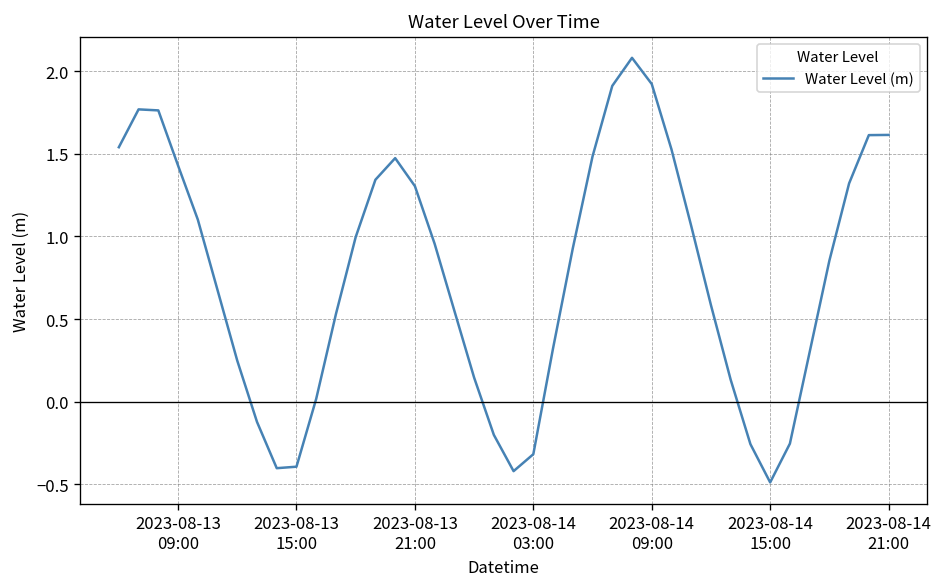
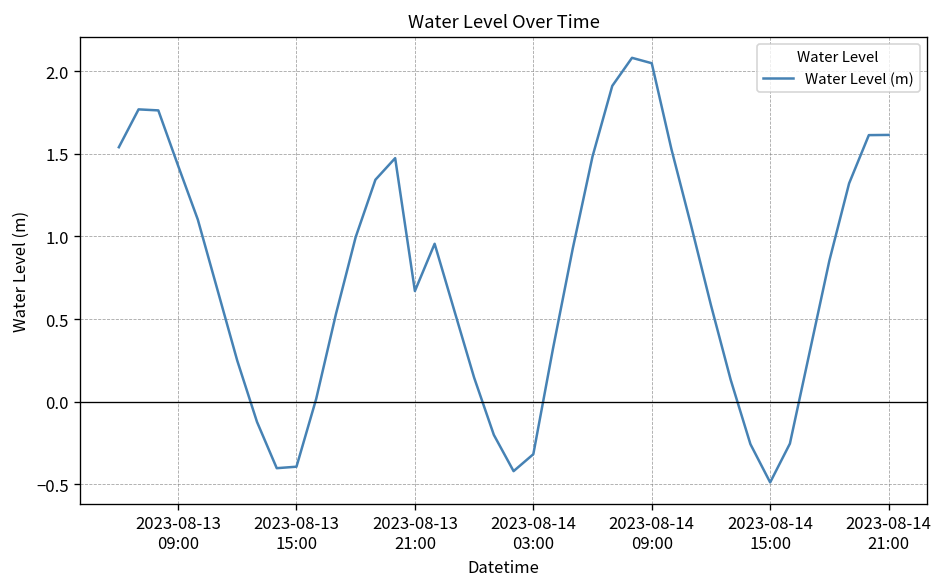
  {
    "2023-08-13 09:00": 1.43,
    "2023-08-13 15:00": -0.39,
-   "2023-08-13 21:00": 1.30,
+   "2023-08-13 21:00": 0.67,
    "2023-08-14 03:00": -0.32,
-   "2023-08-14 09:00": 1.92,
+   "2023-08-14 09:00": 2.05,
    "2023-08-14 15:00": -0.49,
    "2023-08-14 21:00": 1.61
  }
